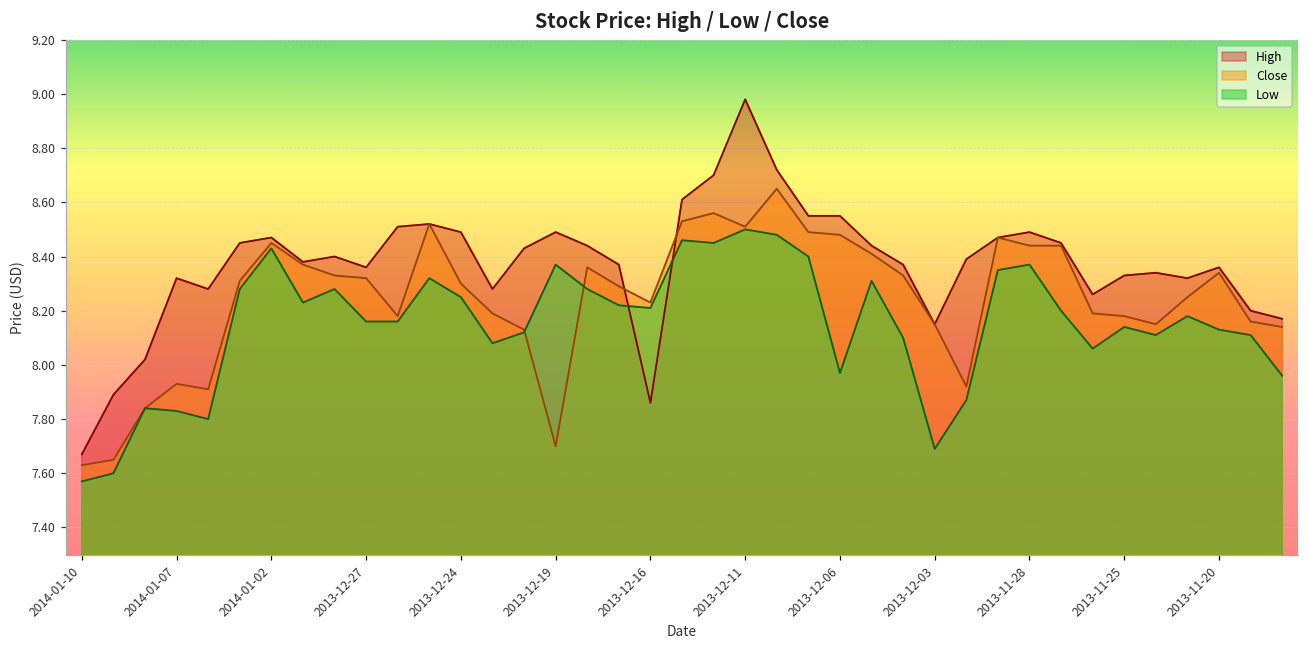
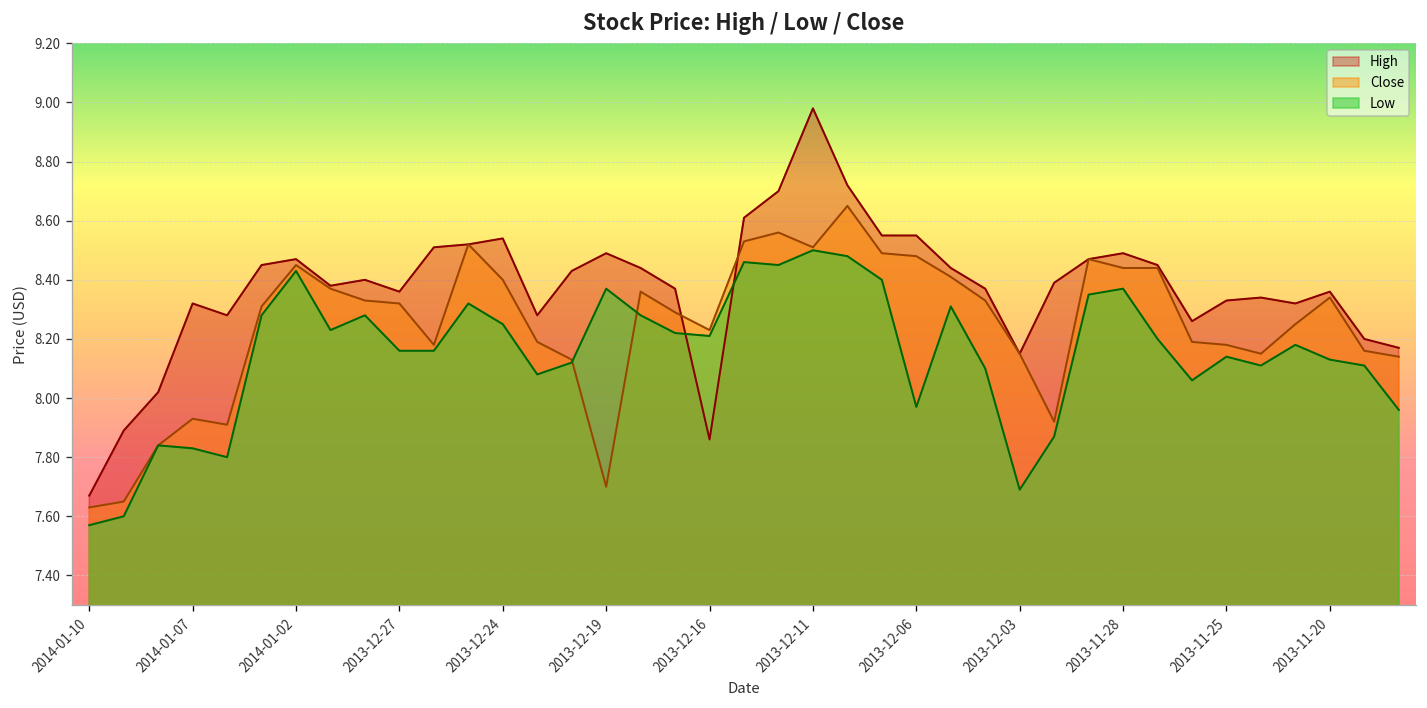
  {
    "High": {
      "2014-01-10": 7.67,
      "2014-01-07": 8.32,
      "2014-01-02": 8.47,
      "2013-12-27": 8.36,
-     "2013-12-24": 8.49,
+     "2013-12-24": 8.54,
      "2013-12-19": 8.49,
      "2013-12-16": 7.86,
      "2013-12-11": 8.98,
      "2013-12-06": 8.55,
      "2013-11-28": 8.49,
      "2013-11-25": 8.33,
      "2013-11-20": 8.36
    },
    "Close": {
      "2014-01-10": 7.63,
      "2014-01-07": 7.93,
      "2014-01-02": 8.45,
      "2013-12-27": 8.32,
-     "2013-12-24": 8.3,
+     "2013-12-24": 8.4,
      "2013-12-19": 7.7,
      "2013-12-16": 8.23,
      "2013-12-06": 8.48,
      "2013-11-28": 8.44,
      "2013-11-25": 8.18,
      "2013-11-20": 8.34
    },
    "Low": {
      "2014-01-10": 7.57,
      "2014-01-07": 7.83,
      "2014-01-02": 8.43,
      "2013-12-27": 8.16,
      "2013-12-24": 8.25,
      "2013-12-19": 8.37,
      "2013-12-16": 8.21,
      "2013-12-06": 7.97,
      "2013-12-03": 7.69,
      "2013-11-28": 8.37,
      "2013-11-25": 8.14,
      "2013-11-20": 8.13
    }
  }
